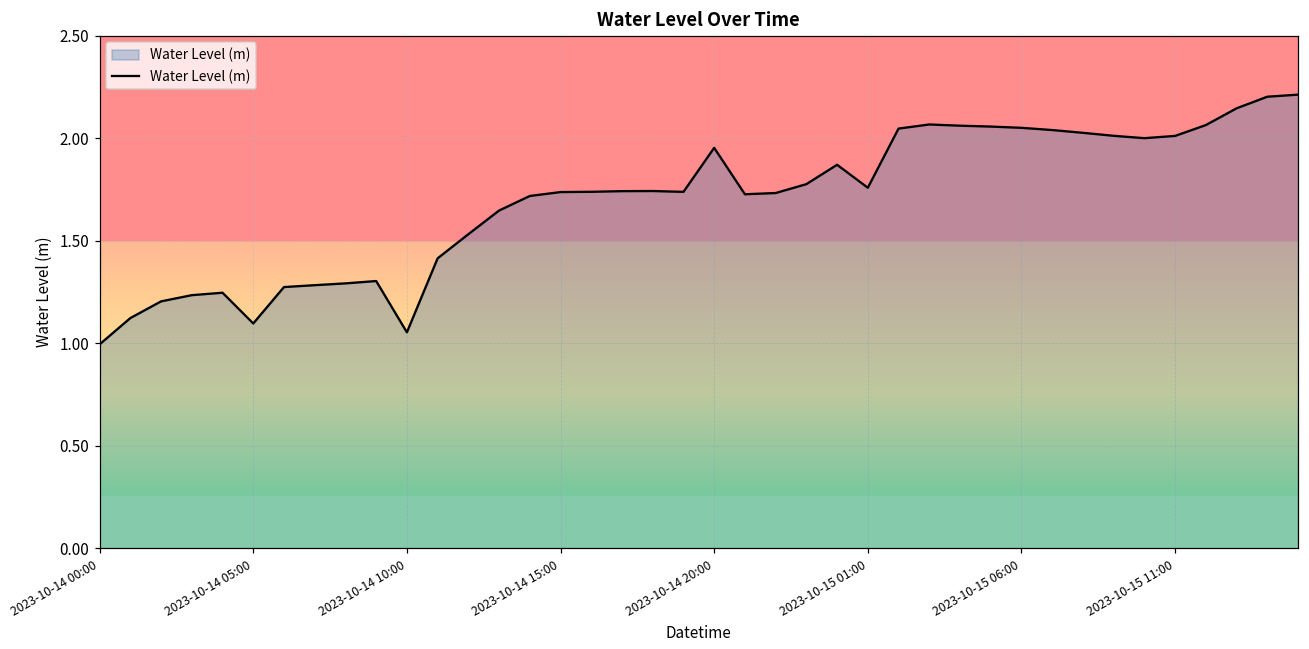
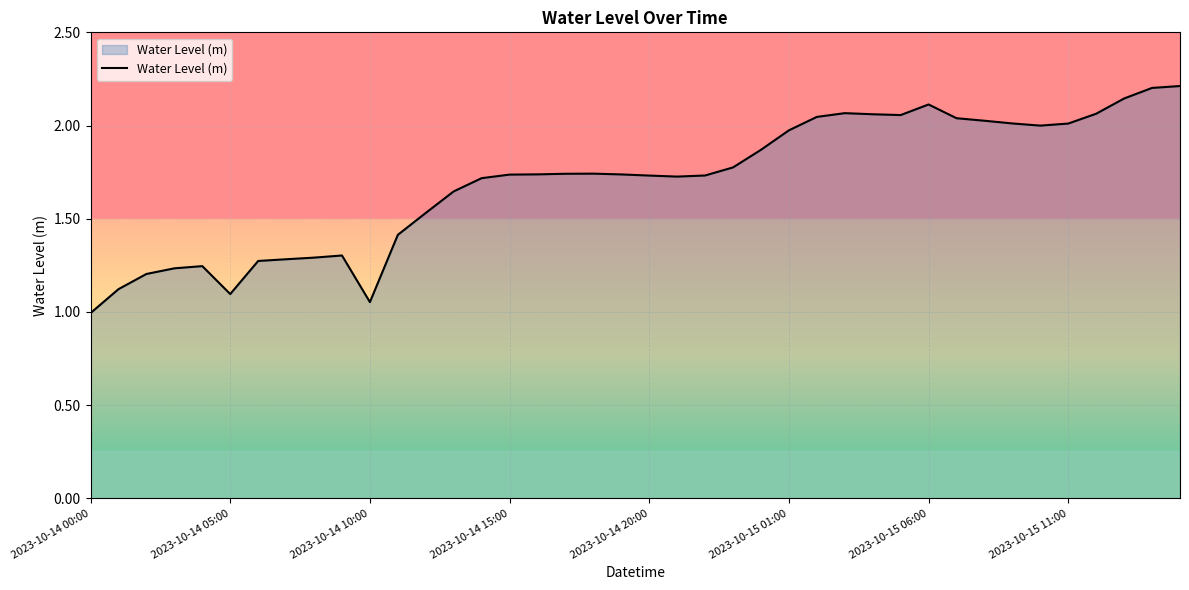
  {
    "2023-10-14 00:00": 0.99,
    "2023-10-14 05:00": 1.10,
    "2023-10-14 10:00": 1.05,
    "2023-10-14 15:00": 1.74,
-   "2023-10-14 20:00": 1.95,
-   "2023-10-15 01:00": 1.76,
-   "2023-10-15 06:00": 2.05,
+   "2023-10-14 20:00": 1.73,
+   "2023-10-15 01:00": 1.97,
+   "2023-10-15 06:00": 2.11,
    "2023-10-15 11:00": 2.01
  }
